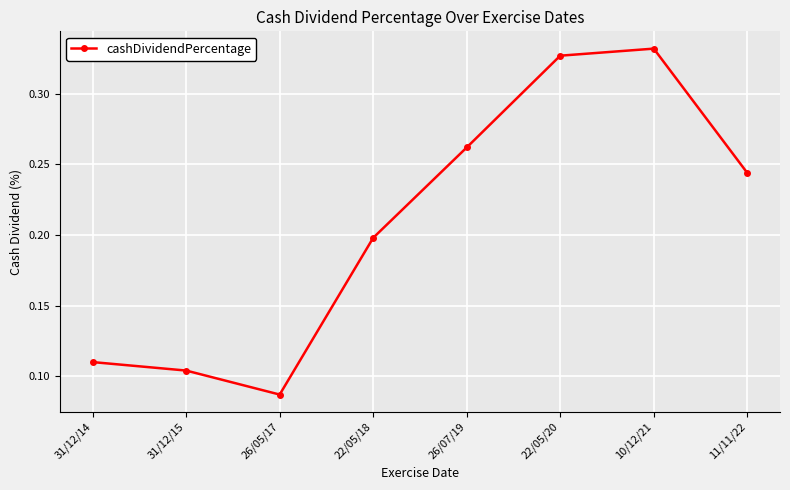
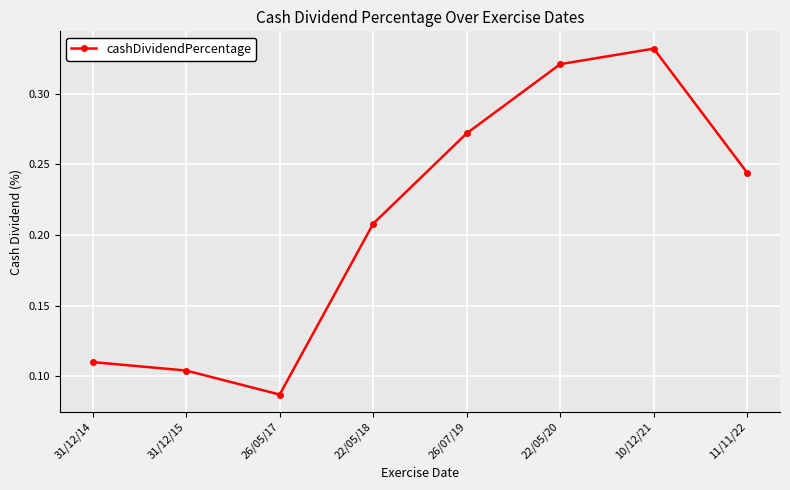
  {
    "31/12/14": 0.110,
    "31/12/15": 0.104,
    "26/05/17": 0.087,
-   "22/05/18": 0.198,
-   "26/07/19": 0.262,
-   "22/05/20": 0.327,
+   "22/05/18": 0.208,
+   "26/07/19": 0.272,
+   "22/05/20": 0.321,
    "10/12/21": 0.332,
    "11/11/22": 0.244
  }
